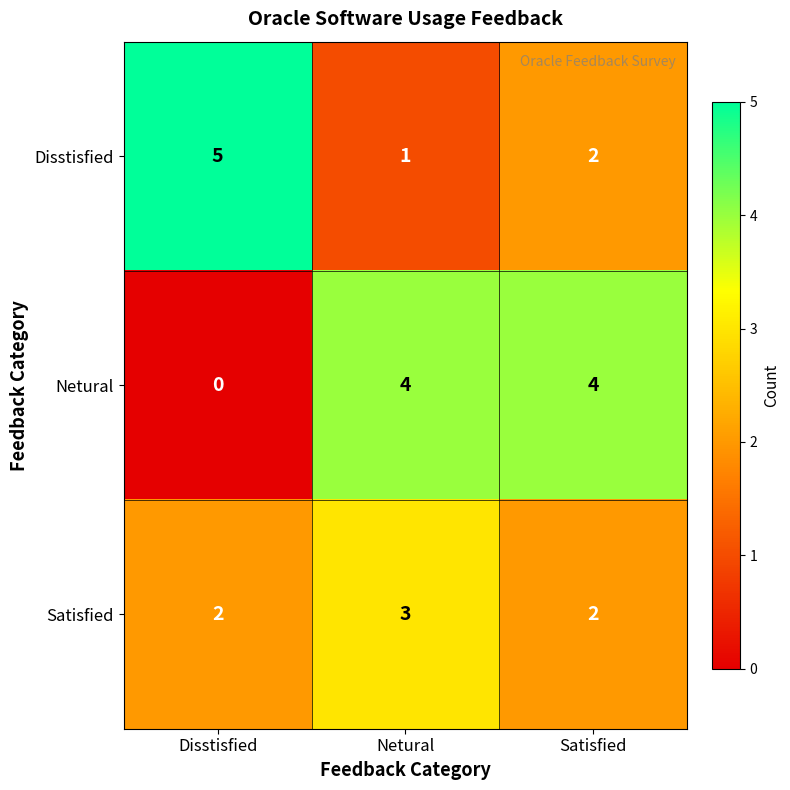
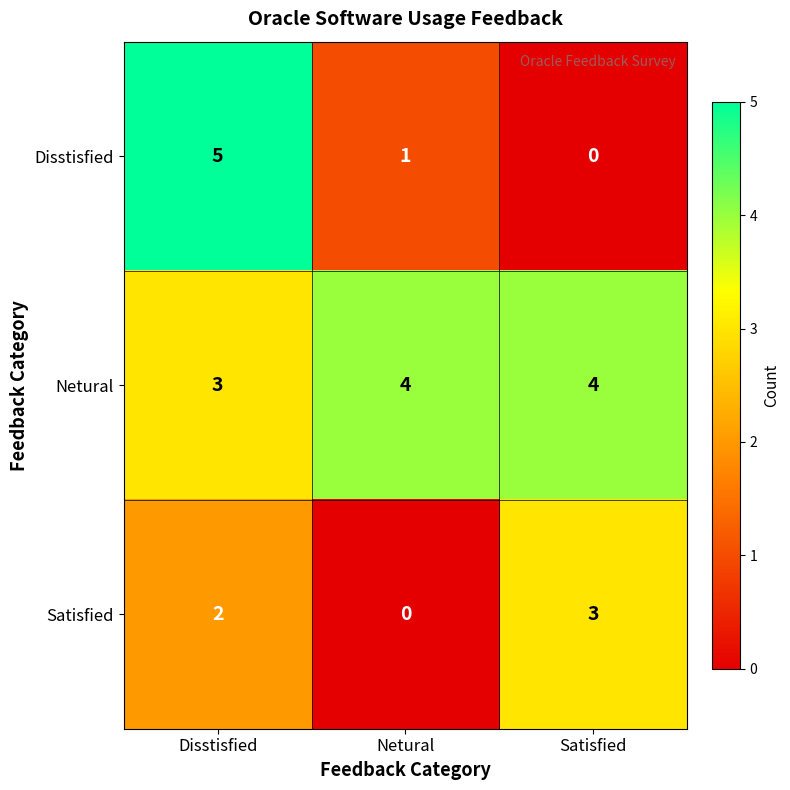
  {
    "Disstisfied": {
      "Disstisfied": 5,
      "Netural": 1,
-     "Satisfied": 2
+     "Satisfied": 0
    },
    "Netural": {
-     "Disstisfied": 0,
+     "Disstisfied": 3,
      "Netural": 4,
      "Satisfied": 4
    },
    "Satisfied": {
      "Disstisfied": 2,
-     "Netural": 3,
-     "Satisfied": 2
+     "Netural": 0,
+     "Satisfied": 3
    }
  }
